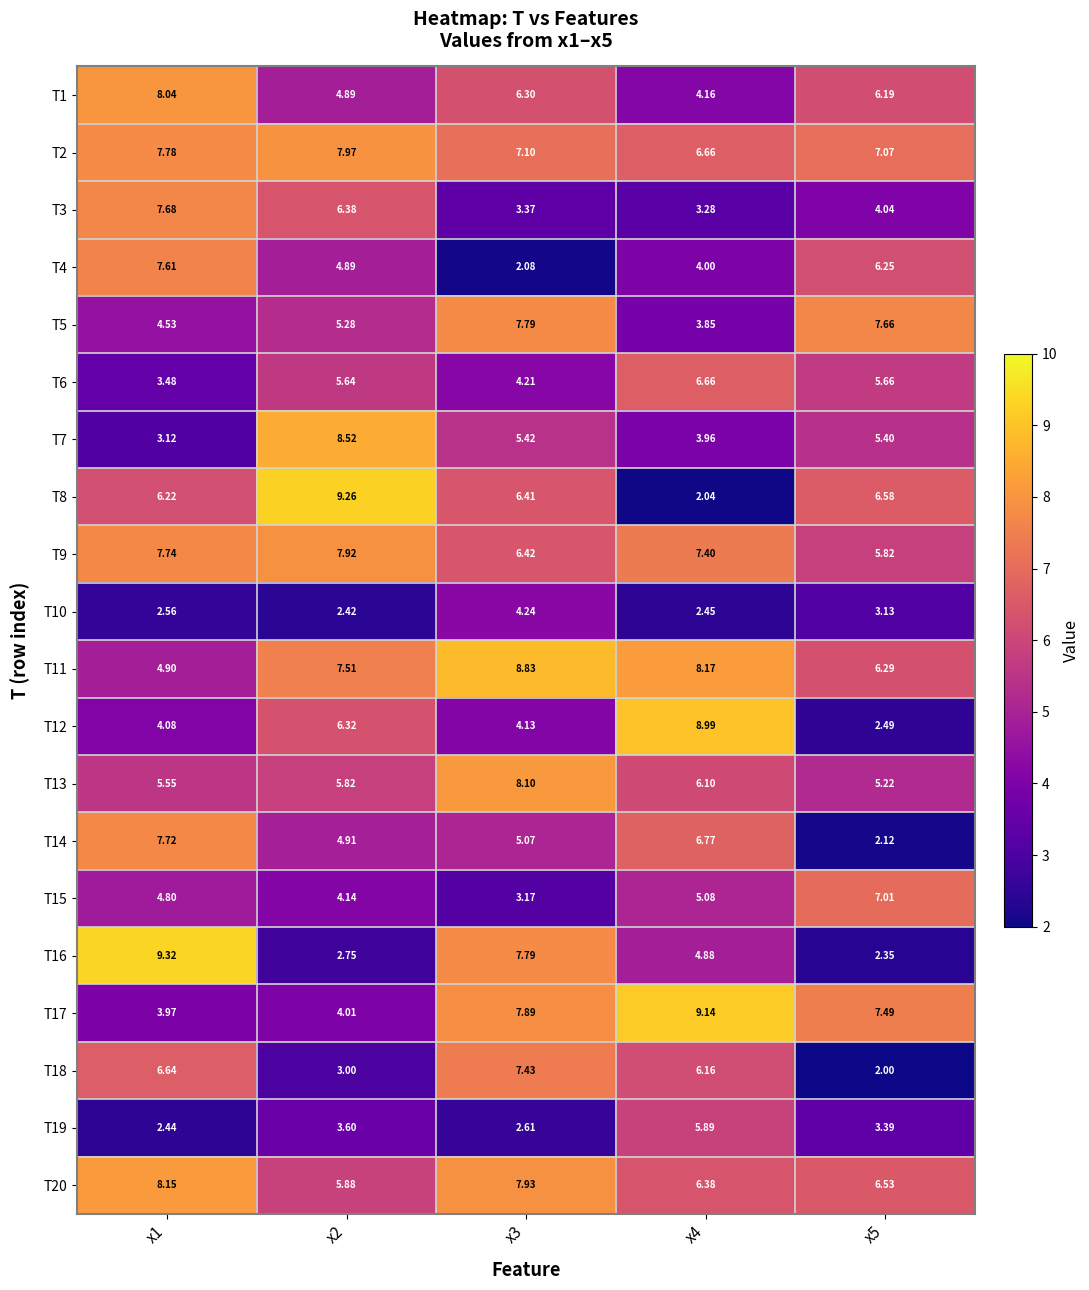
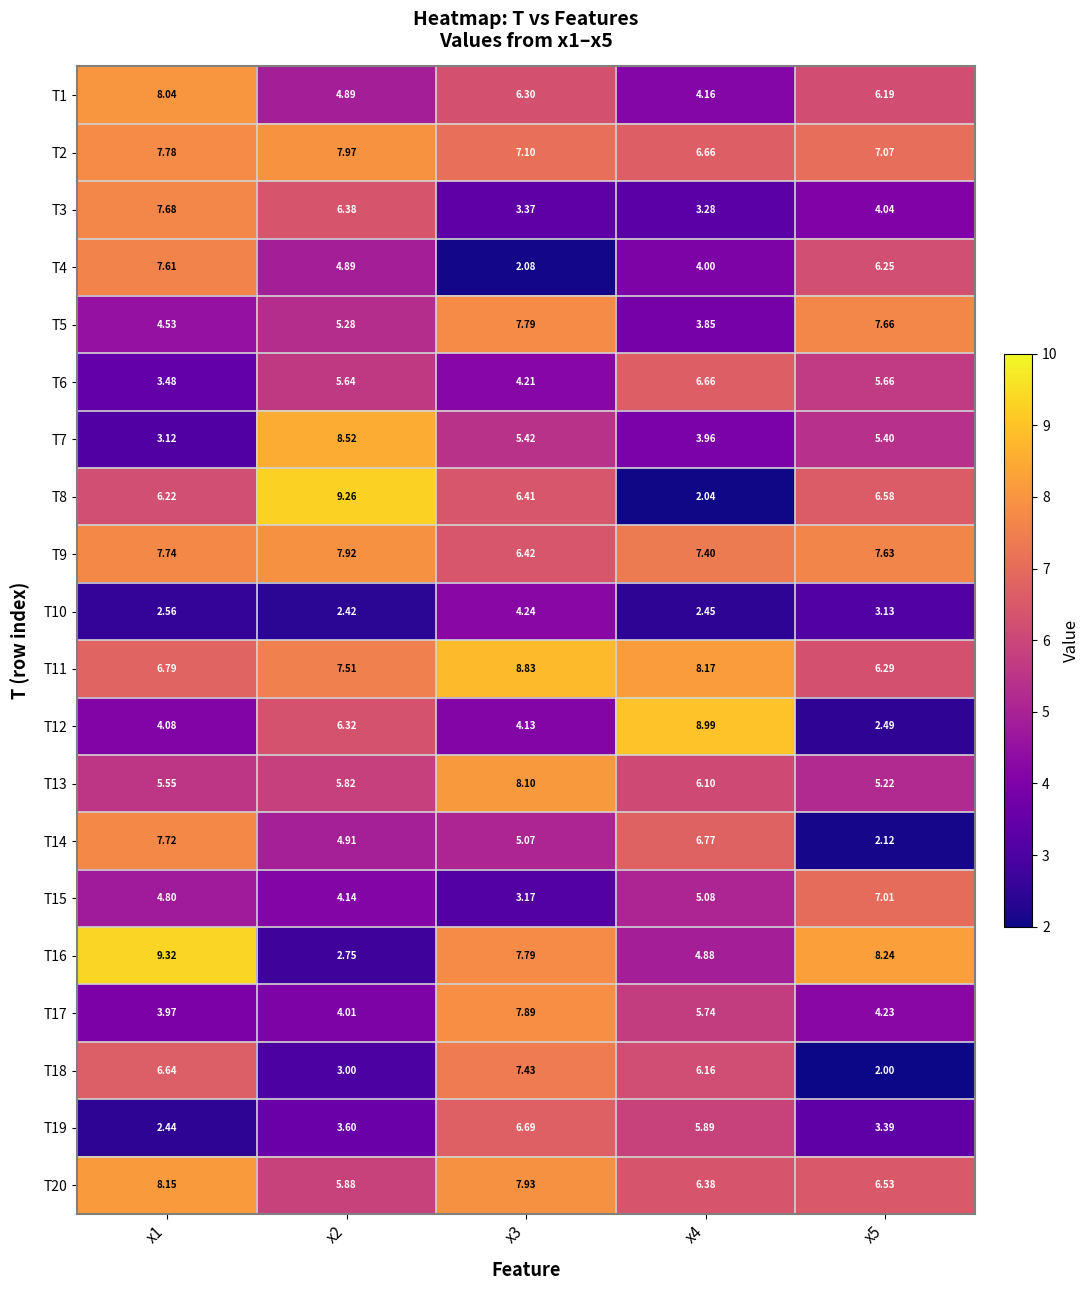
  {
    "T1": {
      "x1": 8.04,
      "x2": 4.89,
      "x3": 6.30,
      "x4": 4.16,
      "x5": 6.19
    },
    "T2": {
      "x1": 7.78,
      "x2": 7.97,
      "x3": 7.10,
      "x4": 6.66,
      "x5": 7.07
    },
    "T3": {
      "x1": 7.68,
      "x2": 6.38,
      "x3": 3.37,
      "x4": 3.28,
      "x5": 4.04
    },
    "T4": {
      "x1": 7.61,
      "x2": 4.89,
      "x3": 2.08,
      "x4": 4.00,
      "x5": 6.25
    },
    "T5": {
      "x1": 4.53,
      "x2": 5.28,
      "x3": 7.79,
      "x4": 3.85,
      "x5": 7.66
    },
    "T6": {
      "x1": 3.48,
      "x2": 5.64,
      "x3": 4.21,
      "x4": 6.66,
      "x5": 5.66
    },
    "T7": {
      "x1": 3.12,
      "x2": 8.52,
      "x3": 5.42,
      "x4": 3.96,
      "x5": 5.40
    },
    "T8": {
      "x1": 6.22,
      "x2": 9.26,
      "x3": 6.41,
      "x4": 2.04,
      "x5": 6.58
    },
    "T9": {
      "x1": 7.74,
      "x2": 7.92,
      "x3": 6.42,
      "x4": 7.40,
-     "x5": 5.82
+     "x5": 7.63
    },
    "T10": {
      "x1": 2.56,
      "x2": 2.42,
      "x3": 4.24,
      "x4": 2.45,
      "x5": 3.13
    },
    "T11": {
-     "x1": 4.90,
+     "x1": 6.79,
      "x2": 7.51,
      "x3": 8.83,
      "x4": 8.17,
      "x5": 6.29
    },
    "T12": {
      "x1": 4.08,
      "x2": 6.32,
      "x3": 4.13,
      "x4": 8.99,
      "x5": 2.49
    },
    "T13": {
      "x1": 5.55,
      "x2": 5.82,
      "x3": 8.10,
      "x4": 6.10,
      "x5": 5.22
    },
    "T14": {
      "x1": 7.72,
      "x2": 4.91,
      "x3": 5.07,
      "x4": 6.77,
      "x5": 2.12
    },
    "T15": {
      "x1": 4.80,
      "x2": 4.14,
      "x3": 3.17,
      "x4": 5.08,
      "x5": 7.01
    },
    "T16": {
      "x1": 9.32,
      "x2": 2.75,
      "x3": 7.79,
      "x4": 4.88,
-     "x5": 2.35
+     "x5": 8.24
    },
    "T17": {
      "x1": 3.97,
      "x2": 4.01,
      "x3": 7.89,
-     "x4": 9.14,
-     "x5": 7.49
+     "x4": 5.74,
+     "x5": 4.23
    },
    "T18": {
      "x1": 6.64,
      "x2": 3.00,
      "x3": 7.43,
      "x4": 6.16,
      "x5": 2.00
    },
    "T19": {
      "x1": 2.44,
      "x2": 3.60,
-     "x3": 2.61,
+     "x3": 6.69,
      "x4": 5.89,
      "x5": 3.39
    },
    "T20": {
      "x1": 8.15,
      "x2": 5.88,
      "x3": 7.93,
      "x4": 6.38,
      "x5": 6.53
    }
  }
